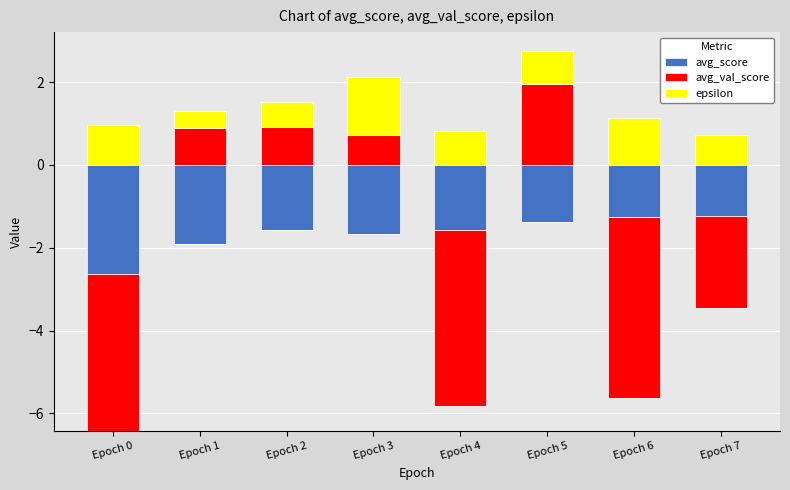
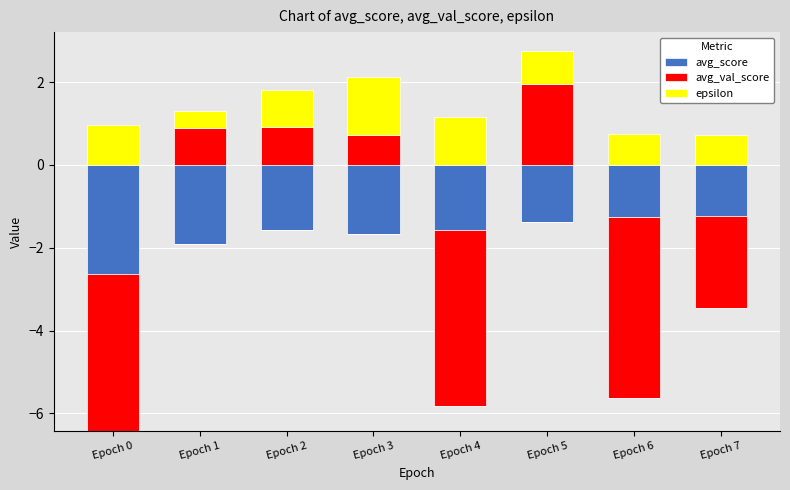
  {
    "epsilon": {
      "Epoch 0": 1.0,
      "Epoch 1": 0.4,
-     "Epoch 2": 0.6,
+     "Epoch 2": 0.9,
      "Epoch 3": 1.4,
-     "Epoch 4": 0.8,
+     "Epoch 4": 1.2,
      "Epoch 5": 0.8,
-     "Epoch 6": 1.1,
+     "Epoch 6": 0.8,
      "Epoch 7": 0.7
    }
  }
